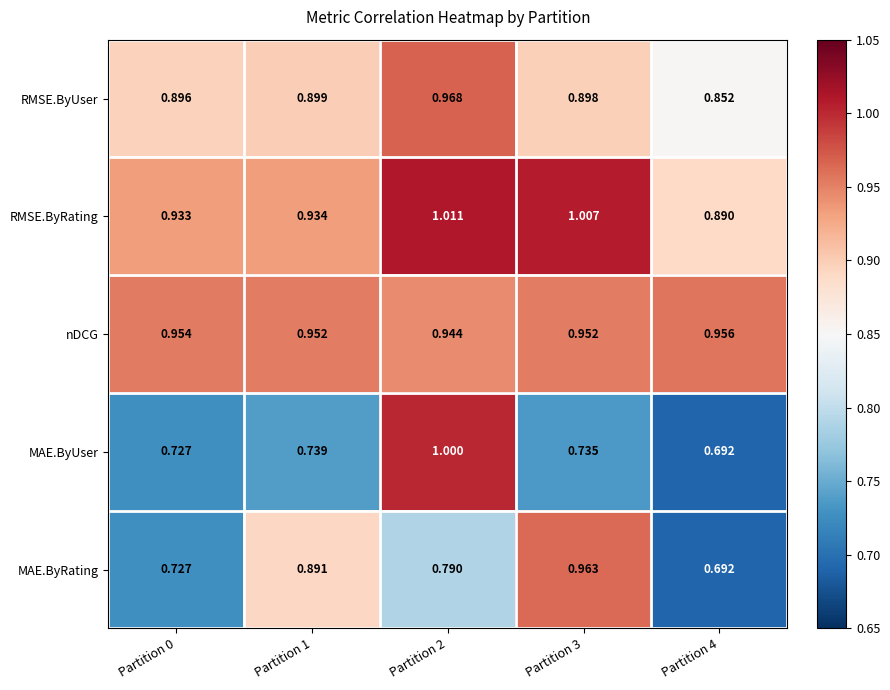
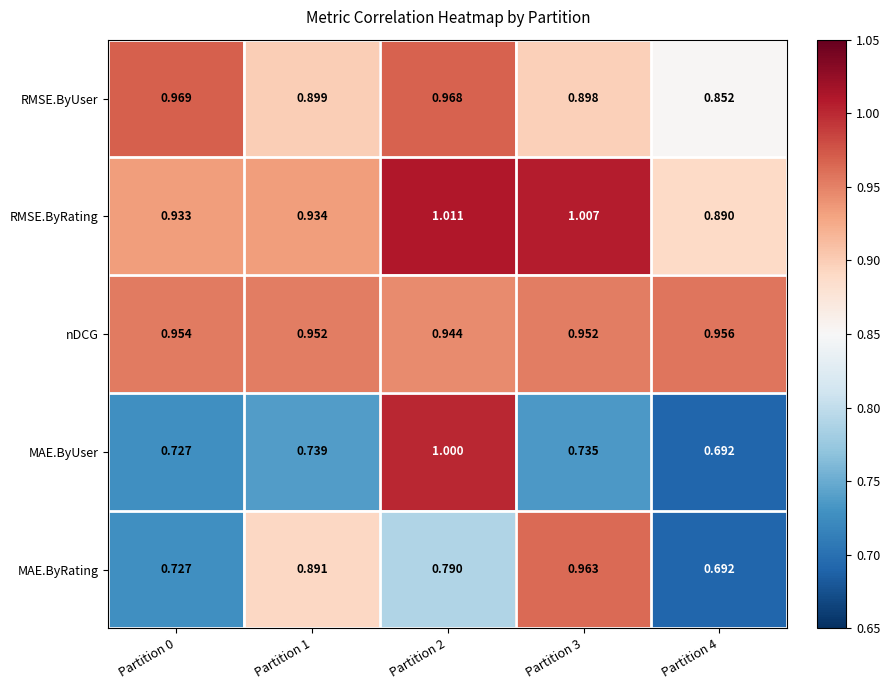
  {
    "RMSE.ByUser": {
-     "Partition 0": 0.896,
+     "Partition 0": 0.969,
      "Partition 1": 0.899,
      "Partition 2": 0.968,
      "Partition 3": 0.898,
      "Partition 4": 0.852
    },
    "RMSE.ByRating": {
      "Partition 0": 0.933,
      "Partition 1": 0.934,
      "Partition 2": 1.011,
      "Partition 3": 1.007,
      "Partition 4": 0.890
    },
    "nDCG": {
      "Partition 0": 0.954,
      "Partition 1": 0.952,
      "Partition 2": 0.944,
      "Partition 3": 0.952,
      "Partition 4": 0.956
    },
    "MAE.ByUser": {
      "Partition 0": 0.727,
      "Partition 1": 0.739,
      "Partition 2": 1.000,
      "Partition 3": 0.735,
      "Partition 4": 0.692
    },
    "MAE.ByRating": {
      "Partition 0": 0.727,
      "Partition 1": 0.891,
      "Partition 2": 0.790,
      "Partition 3": 0.963,
      "Partition 4": 0.692
    }
  }
